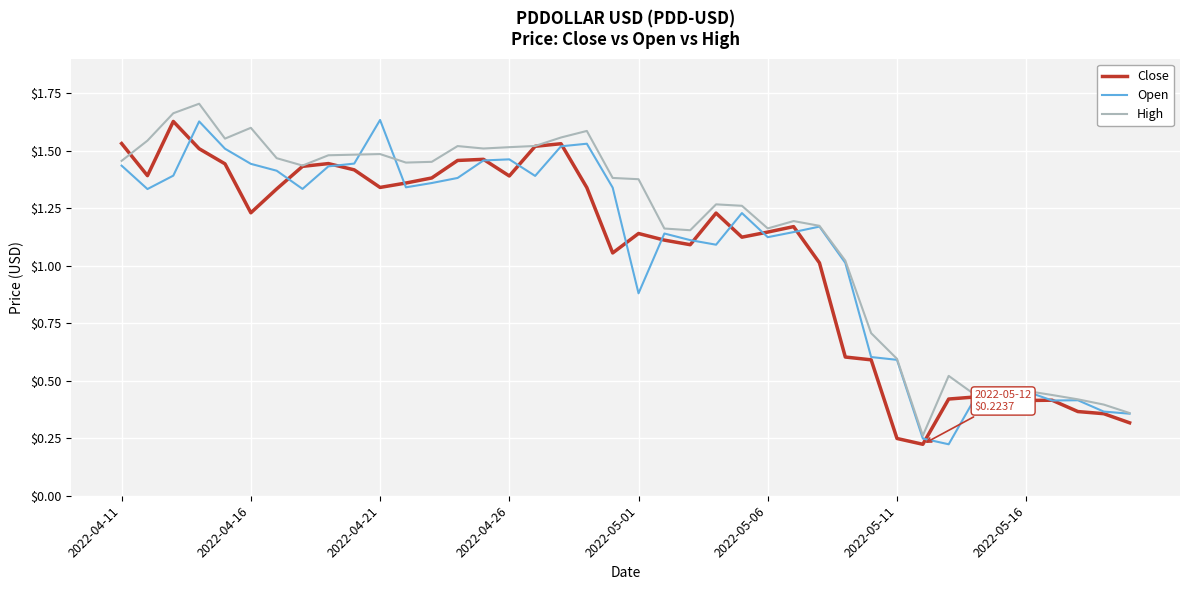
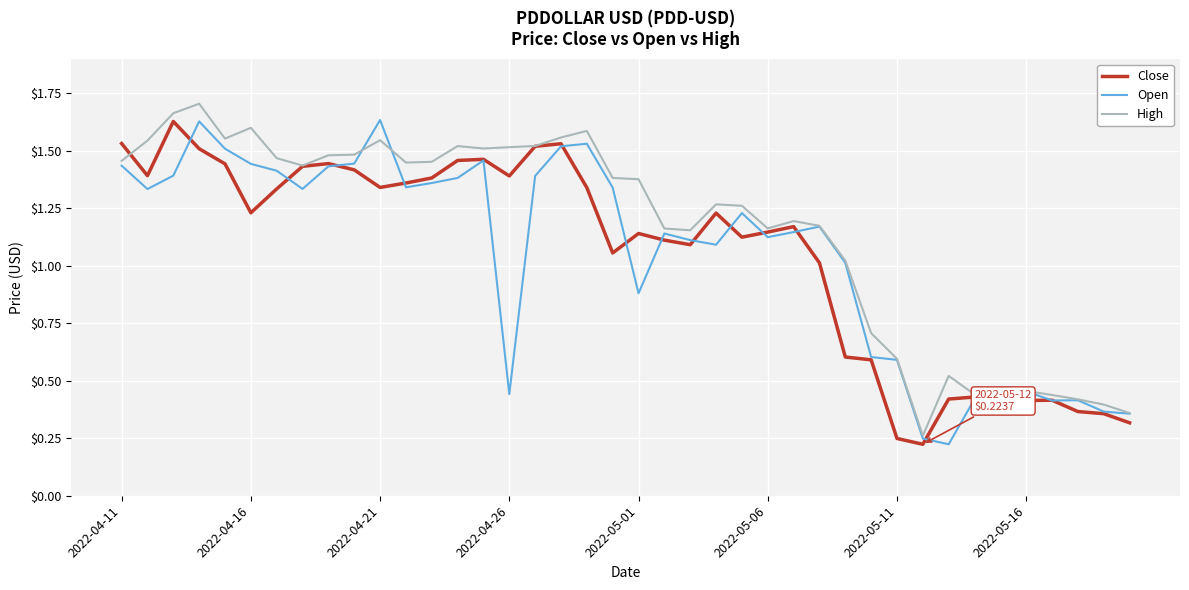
  {
    "Close": {
      "2022-04-11": "$1.53",
      "2022-04-16": "$1.23",
      "2022-04-21": "$1.34",
      "2022-04-26": "$1.39",
      "2022-05-01": "$1.14",
      "2022-05-06": "$1.15",
      "2022-05-11": "$0.25"
    },
    "Open": {
      "2022-04-11": "$1.44",
      "2022-04-16": "$1.44",
      "2022-04-21": "$1.63",
-     "2022-04-26": "$1.46",
+     "2022-04-26": "$0.44",
      "2022-05-01": "$0.88",
      "2022-05-06": "$1.12"
    },
    "High": {
      "2022-04-11": "$1.46",
      "2022-04-16": "$1.60",
-     "2022-04-21": "$1.49",
+     "2022-04-21": "$1.55",
      "2022-04-26": "$1.52",
      "2022-05-01": "$1.38",
      "2022-05-06": "$1.16"
    }
  }
